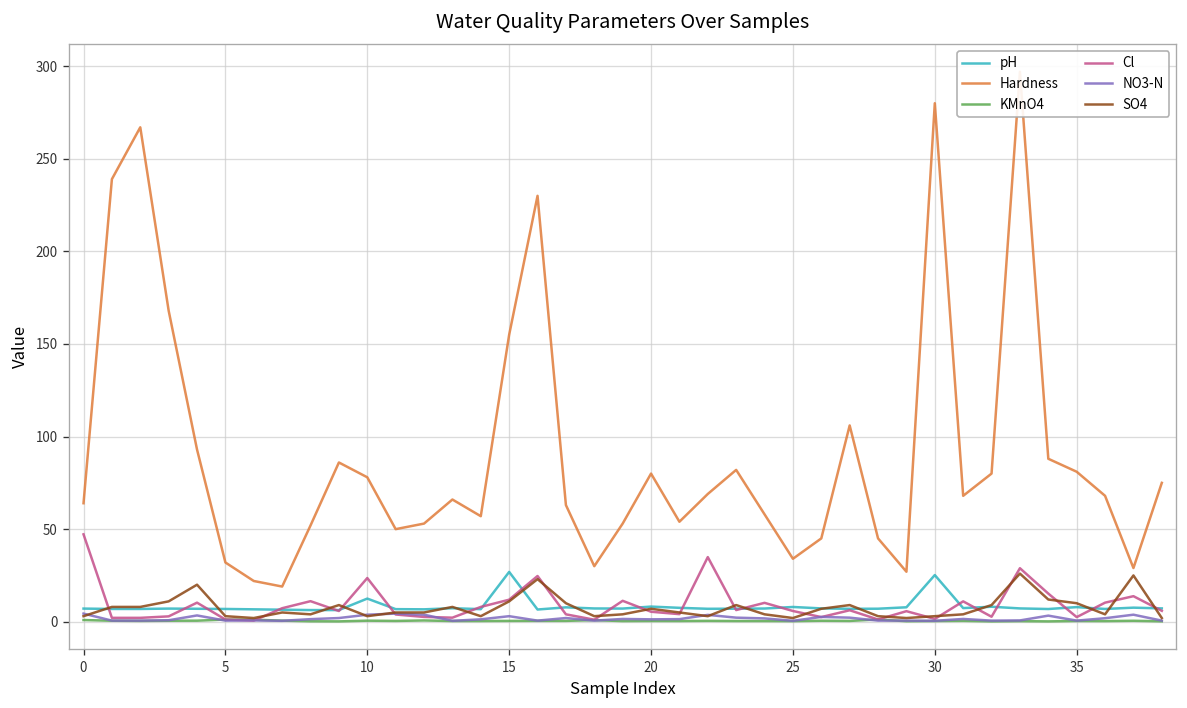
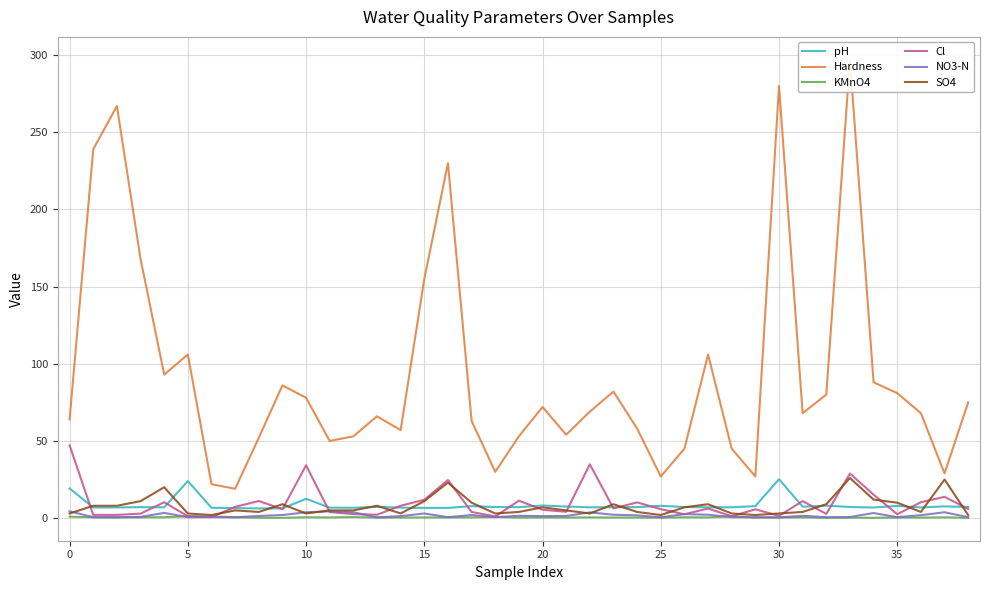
  {
    "pH": {
-     "0": 7,
-     "5": 7,
+     "0": 19,
+     "5": 24,
      "10": 13,
-     "15": 27,
+     "15": 7,
      "25": 8,
      "30": 25,
      "35": 8
    },
    "Hardness": {
      "0": 64,
-     "5": 32,
+     "5": 106,
      "10": 78,
      "15": 155,
-     "20": 80,
-     "25": 34,
+     "20": 72,
+     "25": 27,
      "30": 280,
      "35": 81
    },
    "KMnO4": {
      "0": 1,
      "10": 1,
      "15": 0
    },
    "Cl": {
      "0": 47,
-     "10": 24,
+     "10": 34,
      "25": 6,
      "35": 3
    },
    "NO3-N": {
      "15": 3
    },
    "SO4": {
      "5": 3,
      "35": 10
    }
  }
